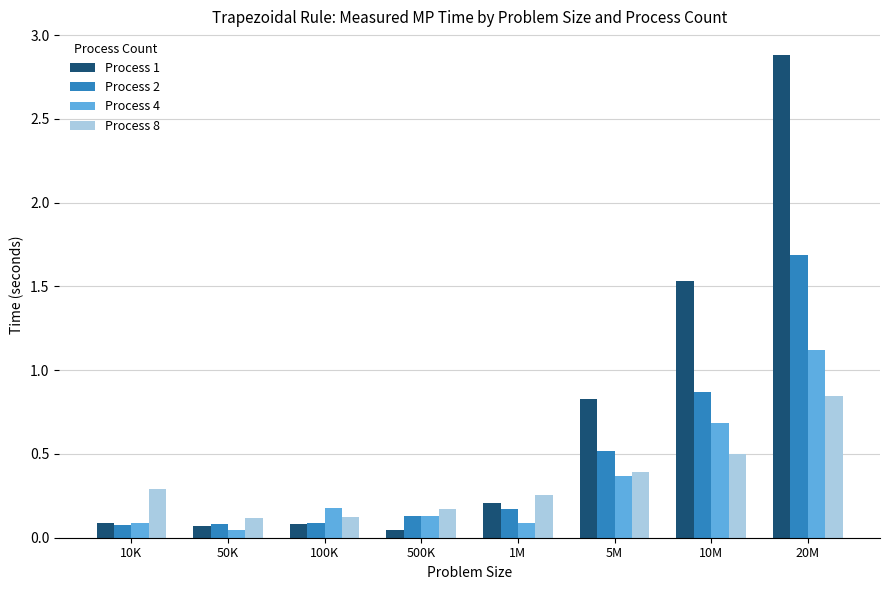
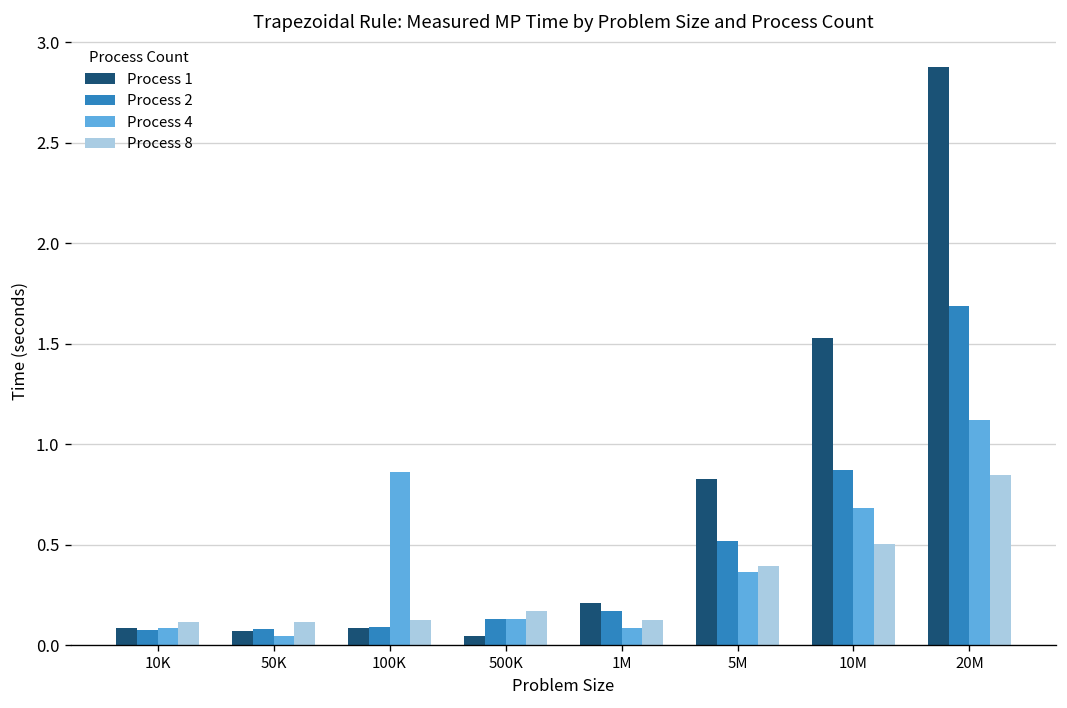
  {
    "Process 1": {
      "10K": 0.09,
      "50K": 0.07,
      "100K": 0.08,
      "500K": 0.05,
      "1M": 0.21,
      "5M": 0.83,
      "10M": 1.53,
      "20M": 2.88
    },
    "Process 2": {
      "10K": 0.07,
      "50K": 0.08,
      "100K": 0.09,
      "500K": 0.13,
      "1M": 0.17,
      "5M": 0.52,
      "10M": 0.87,
      "20M": 1.69
    },
    "Process 4": {
      "10K": 0.09,
      "50K": 0.05,
-     "100K": 0.18,
+     "100K": 0.86,
      "500K": 0.13,
      "1M": 0.09,
      "5M": 0.37,
      "10M": 0.68,
      "20M": 1.12
    },
    "Process 8": {
-     "10K": 0.29,
+     "10K": 0.12,
      "50K": 0.12,
      "100K": 0.13,
      "500K": 0.17,
-     "1M": 0.26,
+     "1M": 0.13,
      "5M": 0.39,
      "10M": 0.50,
      "20M": 0.85
    }
  }
